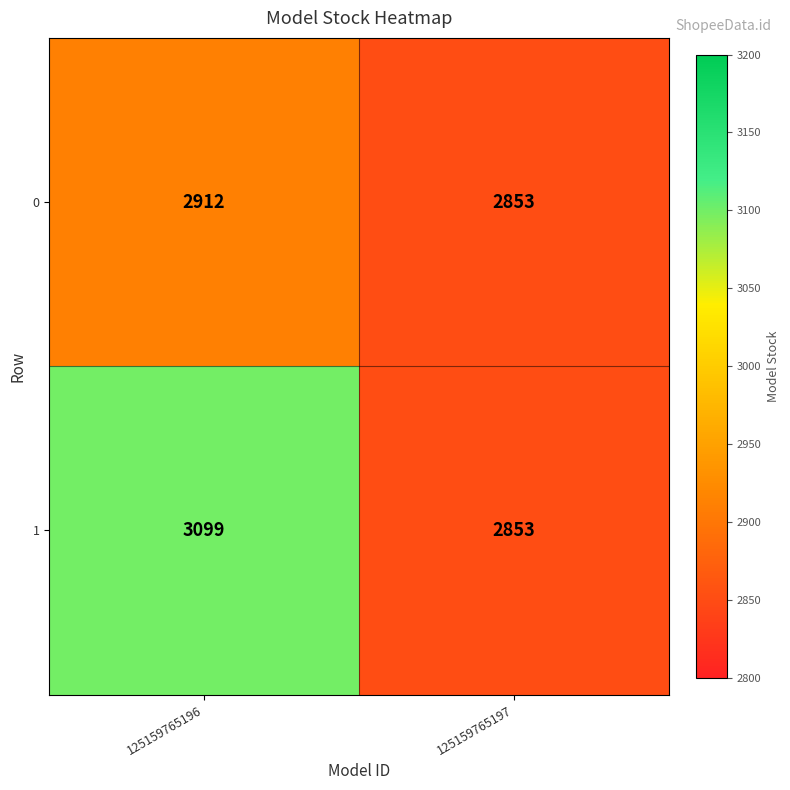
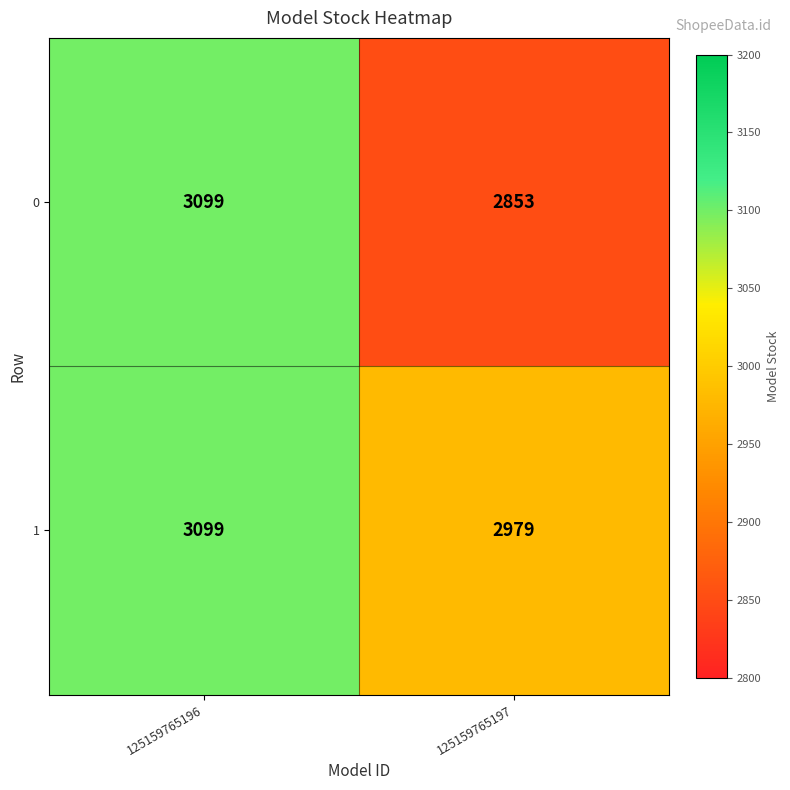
  {
    "0": {
-     "125159765196": 2912,
+     "125159765196": 3099,
      "125159765197": 2853
    },
    "1": {
      "125159765196": 3099,
-     "125159765197": 2853
+     "125159765197": 2979
    }
  }
